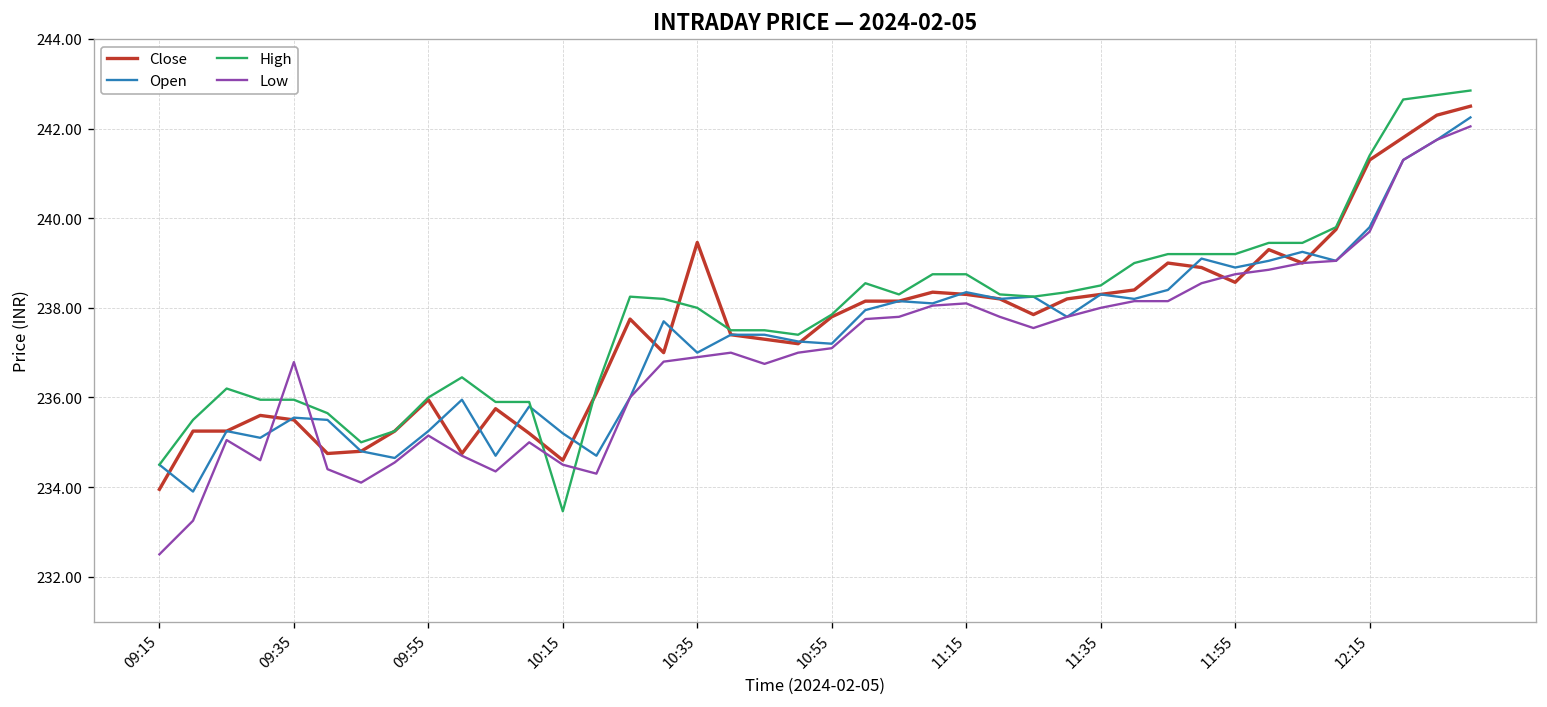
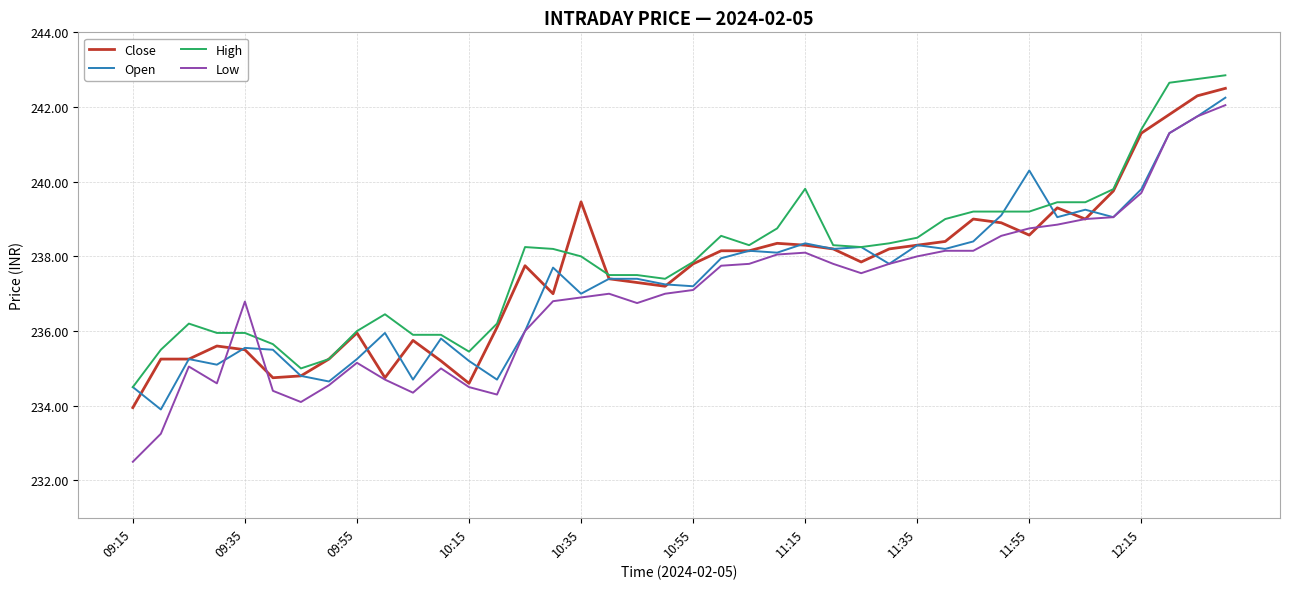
  {
    "Close": {
      "09:15": 234.0,
      "10:15": 234.6,
      "10:35": 239.5,
      "11:55": 238.6,
      "12:15": 241.3
    },
    "Open": {
      "09:55": 235.3,
      "10:15": 235.2,
      "10:35": 237.0,
      "10:55": 237.2,
-     "11:55": 238.9,
+     "11:55": 240.3,
      "12:15": 239.8
    },
    "High": {
      "09:35": 236.0,
-     "10:15": 233.5,
+     "10:15": 235.5,
      "10:35": 238.0,
-     "11:15": 238.8,
+     "11:15": 239.8,
      "11:35": 238.5,
      "11:55": 239.2,
      "12:15": 241.4
    },
    "Low": {
      "09:15": 232.5,
      "09:35": 236.8,
      "09:55": 235.2,
      "10:15": 234.5,
      "10:35": 236.9,
      "10:55": 237.1,
      "11:15": 238.1,
      "11:35": 238.0,
      "11:55": 238.8,
      "12:15": 239.7
    }
  }
